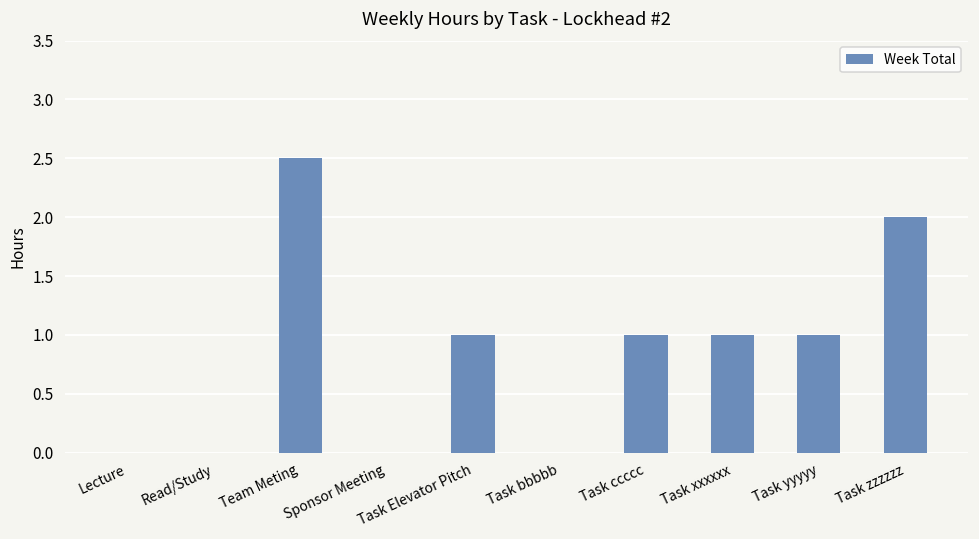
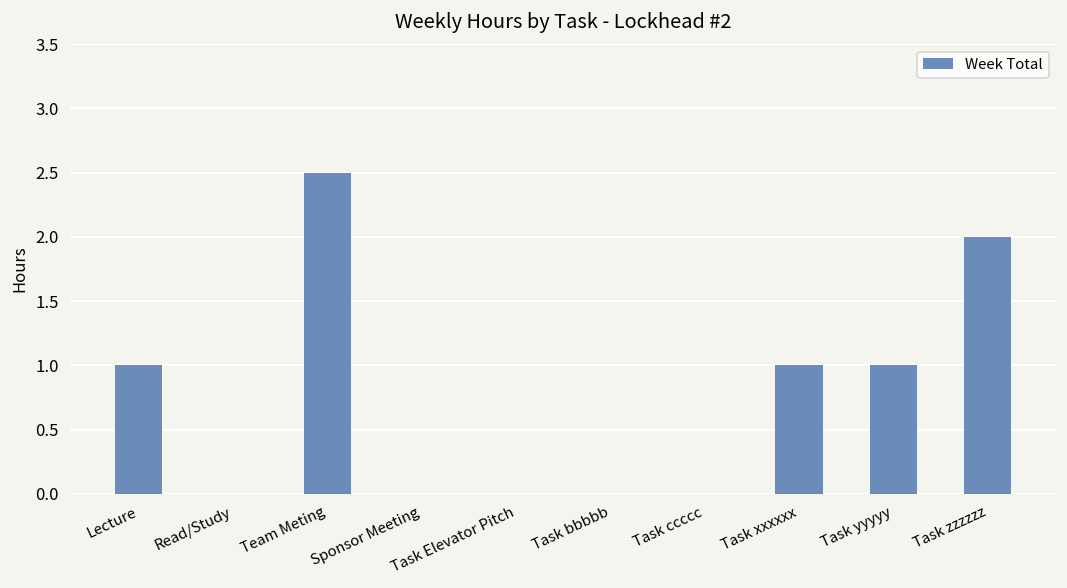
  {
-   "Lecture": 0,
+   "Lecture": 1,
    "Read/Study": 0,
    "Team Meting": 2.50,
    "Sponsor Meeting": 0,
-   "Task Elevator Pitch": 1,
+   "Task Elevator Pitch": 0,
    "Task bbbbb": 0,
-   "Task ccccc": 1,
+   "Task ccccc": 0,
    "Task xxxxxx": 1,
    "Task yyyyy": 1,
    "Task zzzzzz": 2
  }
